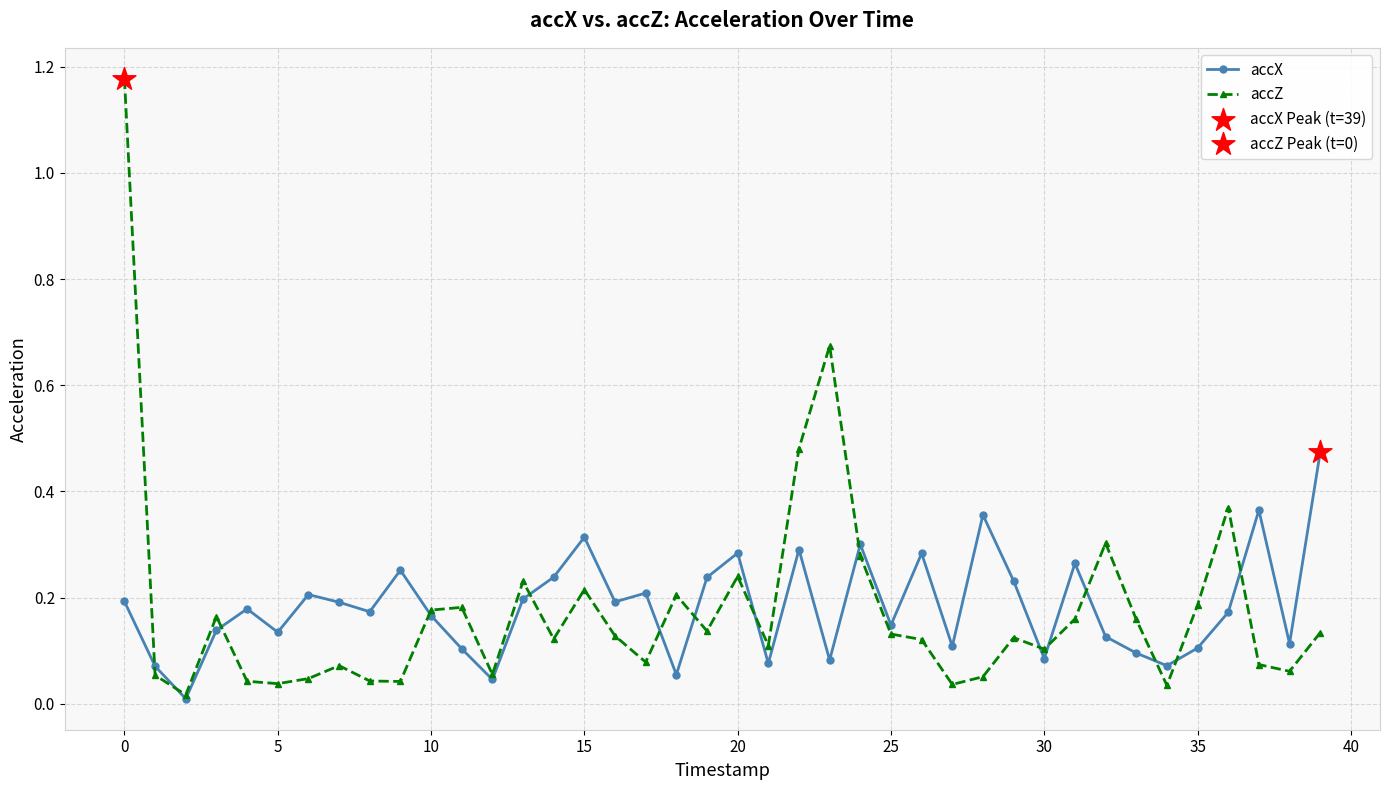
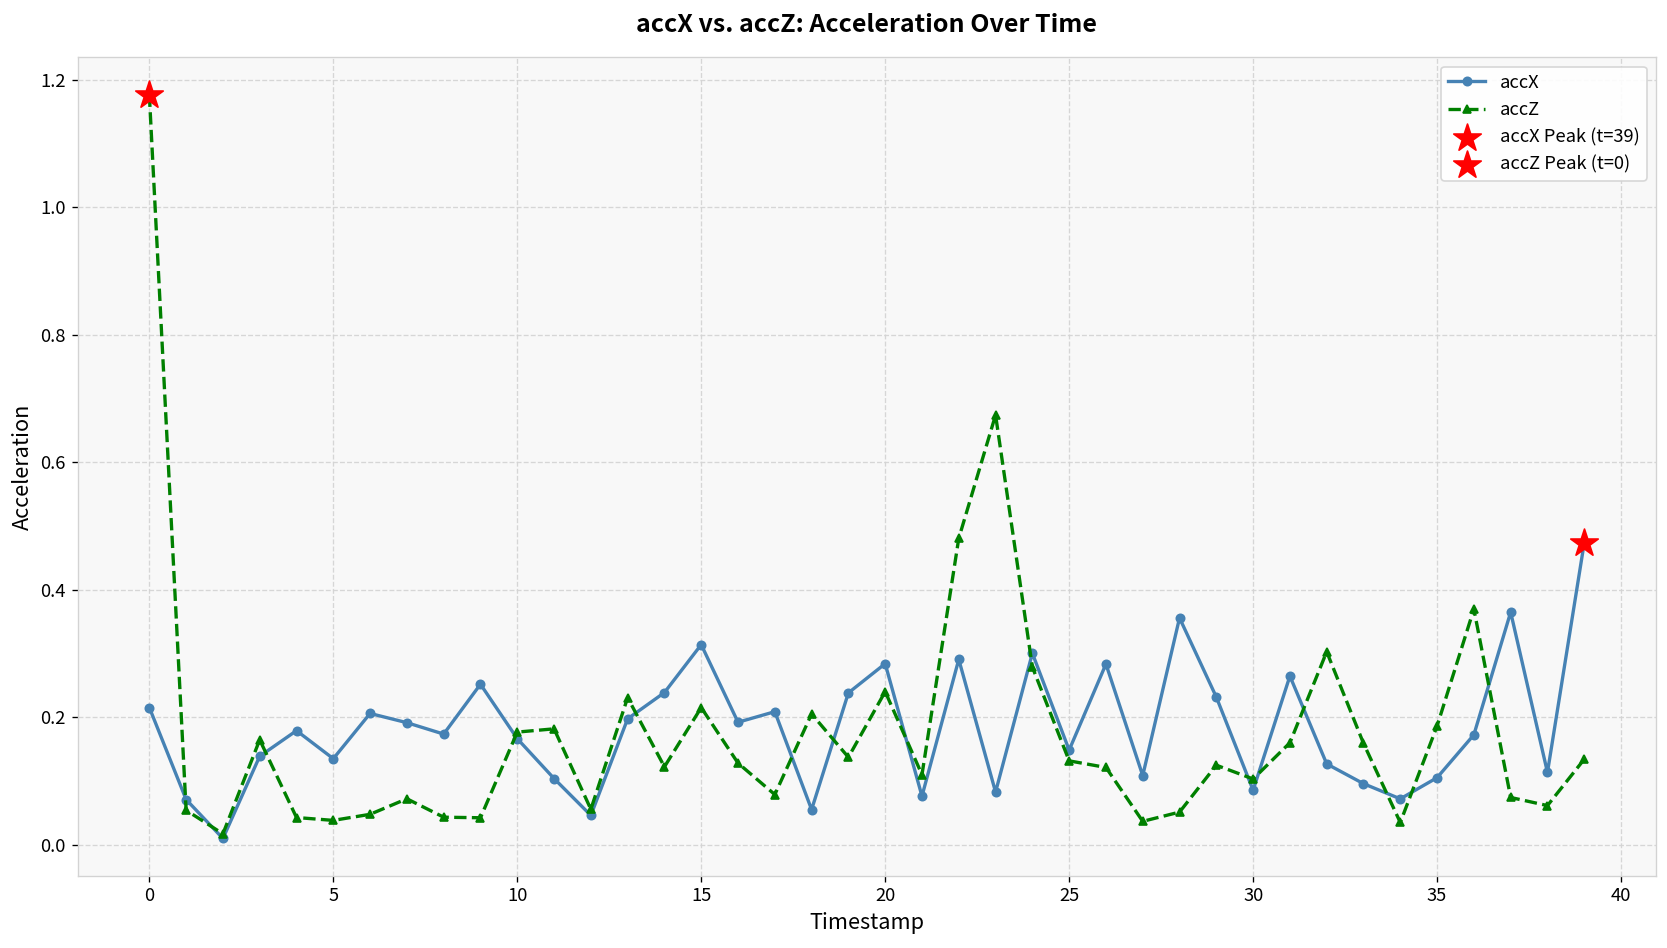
  {
    "accX": {
-     "0": 0.19,
+     "0": 0.22,
      "5": 0.13,
      "10": 0.17,
      "15": 0.31,
      "20": 0.28,
      "25": 0.15,
      "30": 0.09,
      "35": 0.11
    },
    "accZ": {
      "5": 0.04,
      "10": 0.18,
      "15": 0.22,
      "20": 0.24,
      "25": 0.13,
      "30": 0.10,
      "35": 0.19
    }
  }
